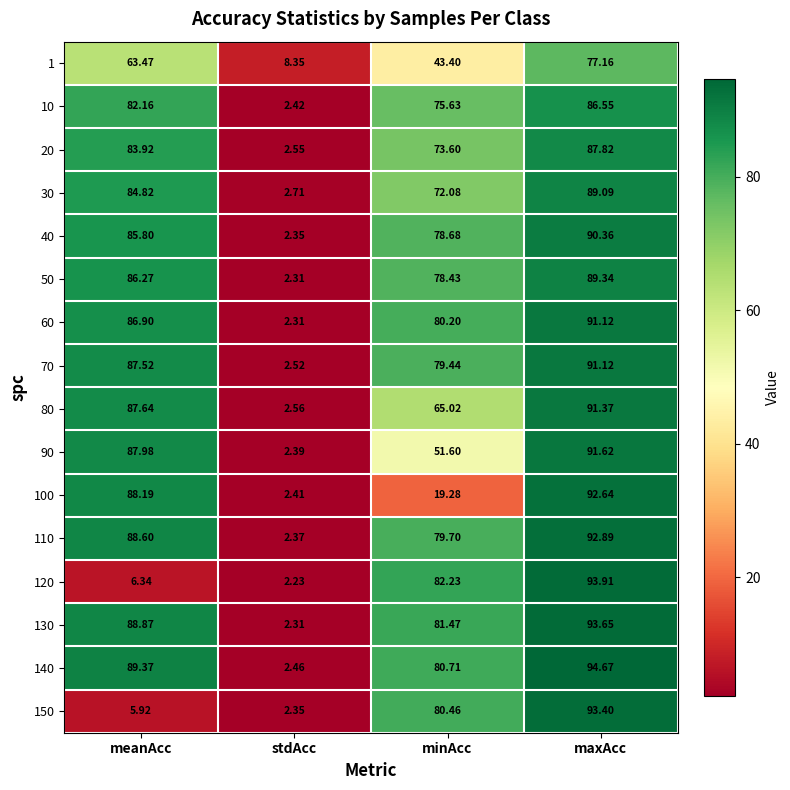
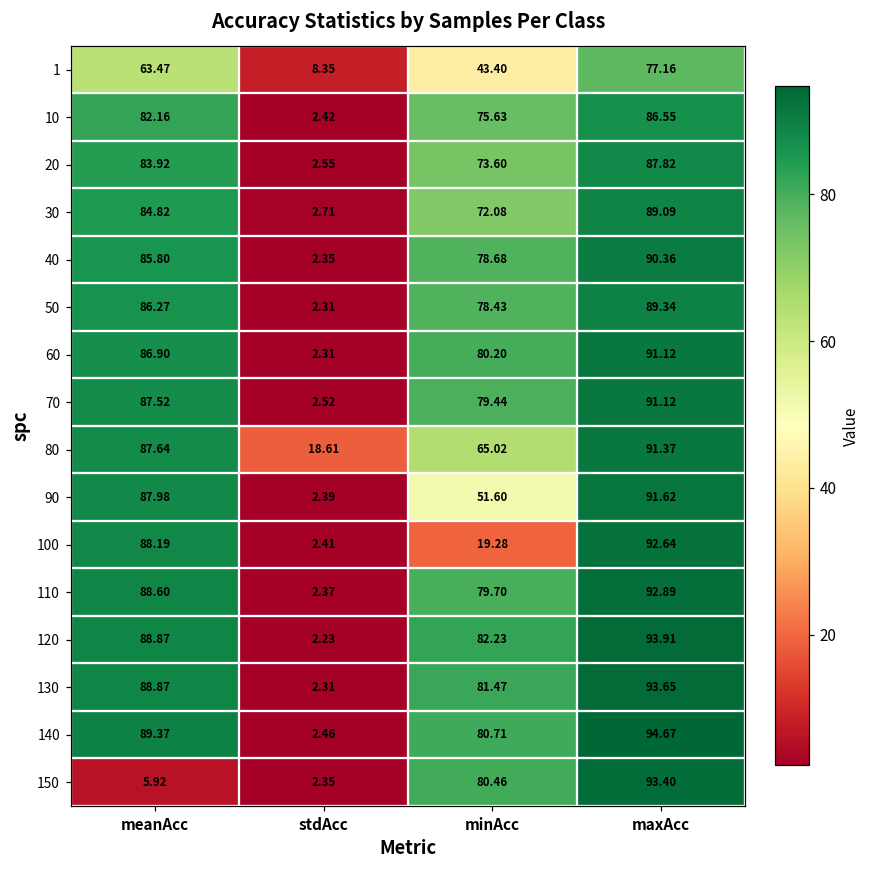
  {
    "1": {
      "meanAcc": 63.47,
      "stdAcc": 8.35,
      "minAcc": 43.40,
      "maxAcc": 77.16
    },
    "10": {
      "meanAcc": 82.16,
      "stdAcc": 2.42,
      "minAcc": 75.63,
      "maxAcc": 86.55
    },
    "20": {
      "meanAcc": 83.92,
      "stdAcc": 2.55,
      "minAcc": 73.60,
      "maxAcc": 87.82
    },
    "30": {
      "meanAcc": 84.82,
      "stdAcc": 2.71,
      "minAcc": 72.08,
      "maxAcc": 89.09
    },
    "40": {
      "meanAcc": 85.80,
      "stdAcc": 2.35,
      "minAcc": 78.68,
      "maxAcc": 90.36
    },
    "50": {
      "meanAcc": 86.27,
      "stdAcc": 2.31,
      "minAcc": 78.43,
      "maxAcc": 89.34
    },
    "60": {
      "meanAcc": 86.90,
      "stdAcc": 2.31,
      "minAcc": 80.20,
      "maxAcc": 91.12
    },
    "70": {
      "meanAcc": 87.52,
      "stdAcc": 2.52,
      "minAcc": 79.44,
      "maxAcc": 91.12
    },
    "80": {
      "meanAcc": 87.64,
-     "stdAcc": 2.56,
+     "stdAcc": 18.61,
      "minAcc": 65.02,
      "maxAcc": 91.37
    },
    "90": {
      "meanAcc": 87.98,
      "stdAcc": 2.39,
      "minAcc": 51.60,
      "maxAcc": 91.62
    },
    "100": {
      "meanAcc": 88.19,
      "stdAcc": 2.41,
      "minAcc": 19.28,
      "maxAcc": 92.64
    },
    "110": {
      "meanAcc": 88.60,
      "stdAcc": 2.37,
      "minAcc": 79.70,
      "maxAcc": 92.89
    },
    "120": {
-     "meanAcc": 6.34,
+     "meanAcc": 88.87,
      "stdAcc": 2.23,
      "minAcc": 82.23,
      "maxAcc": 93.91
    },
    "130": {
      "meanAcc": 88.87,
      "stdAcc": 2.31,
      "minAcc": 81.47,
      "maxAcc": 93.65
    },
    "140": {
      "meanAcc": 89.37,
      "stdAcc": 2.46,
      "minAcc": 80.71,
      "maxAcc": 94.67
    },
    "150": {
      "meanAcc": 5.92,
      "stdAcc": 2.35,
      "minAcc": 80.46,
      "maxAcc": 93.40
    }
  }
